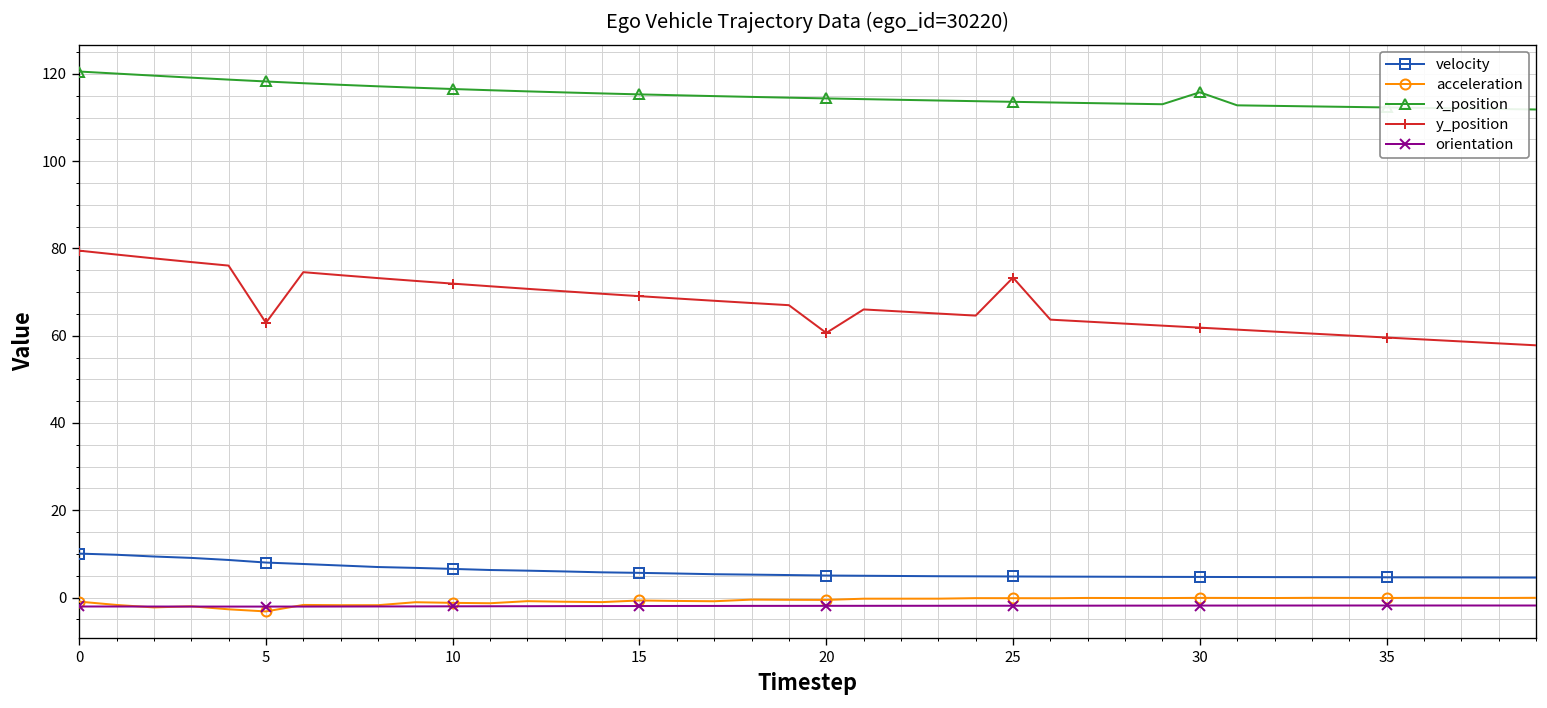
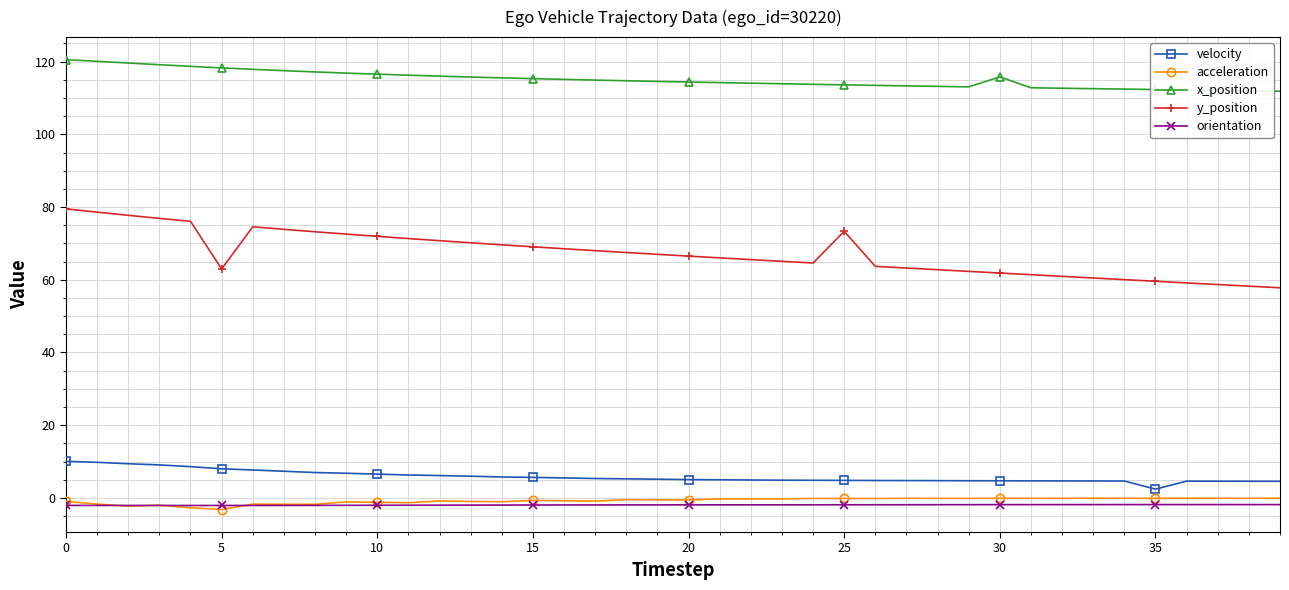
  {
    "velocity": {
      "0": 10,
      "5": 8,
      "10": 7,
      "15": 6,
      "20": 5,
      "25": 5,
      "30": 5,
-     "35": 5
+     "35": 2
    },
    "acceleration": {
      "0": -1,
      "5": -3,
      "10": -1,
      "15": -1,
      "20": -1,
      "25": 0,
      "30": 0,
      "35": 0
    },
    "x_position": {
      "0": 121,
      "5": 118,
      "10": 117,
      "15": 115,
      "20": 114,
      "25": 114,
      "30": 116
    },
    "y_position": {
      "0": 79,
      "5": 63,
      "10": 72,
      "15": 69,
-     "20": 61,
+     "20": 67,
      "25": 73,
      "30": 62,
      "35": 60
    },
    "orientation": {
      "0": -2,
      "5": -2,
      "10": -2,
      "15": -2,
      "20": -2,
      "25": -2,
      "30": -2,
      "35": -2
    }
  }
